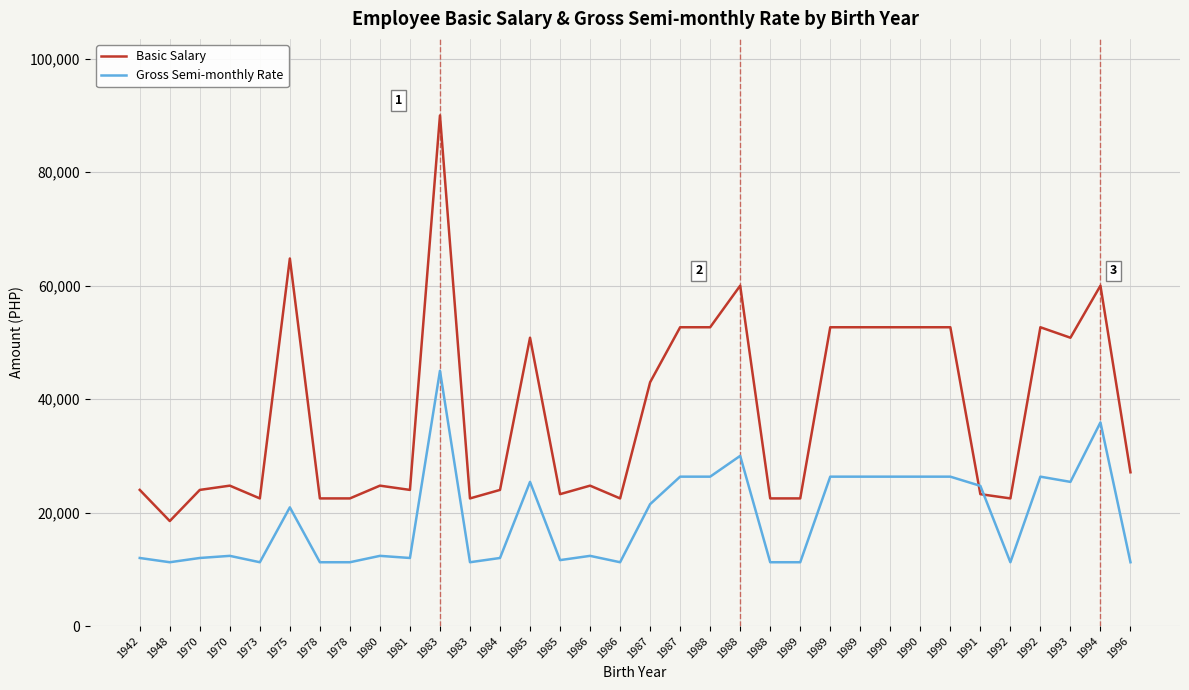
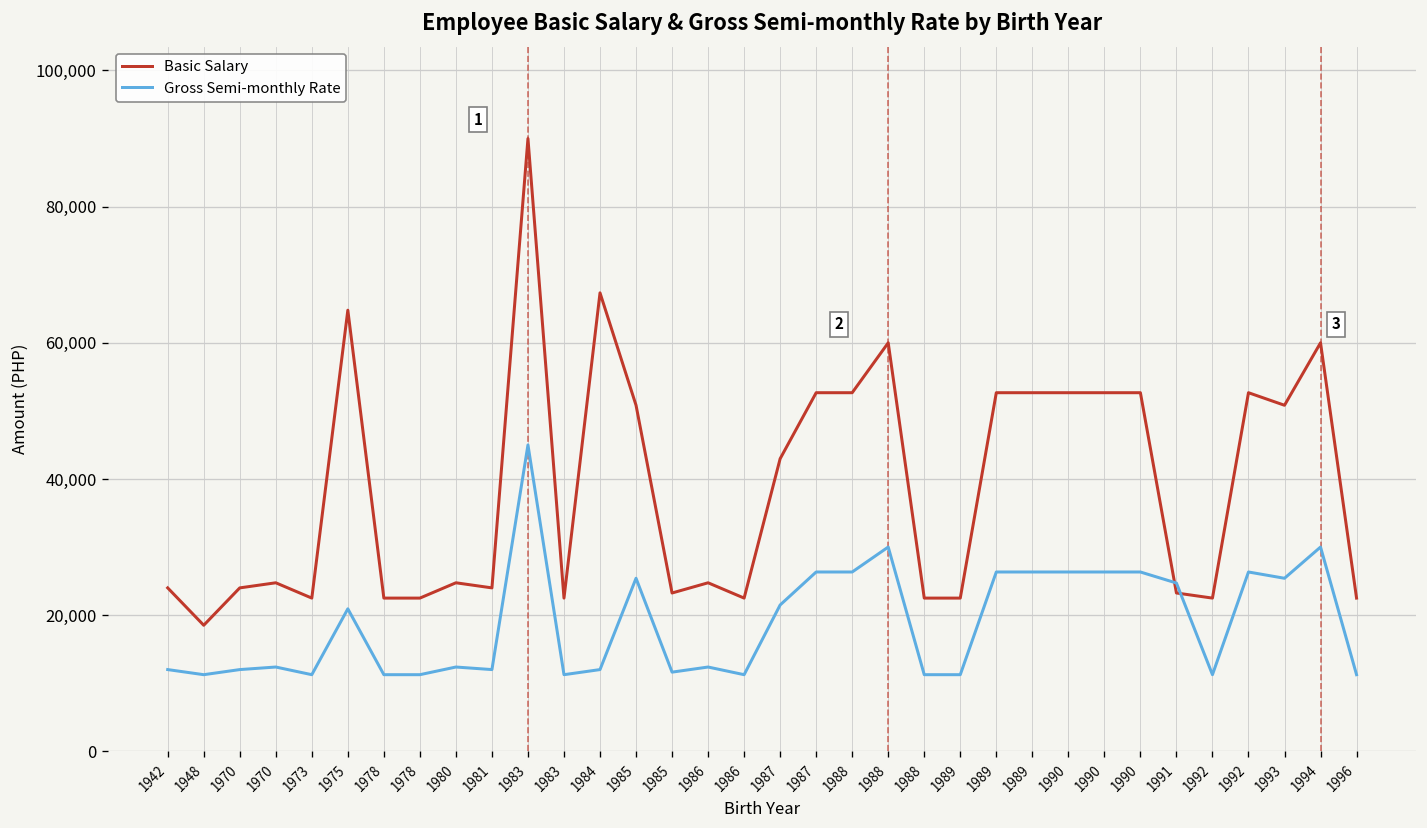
  {
    "Basic Salary": {
      "1942": "24,000",
      "1948": "19,000",
      "1973": "23,000",
      "1975": "65,000",
      "1980": "25,000",
      "1981": "24,000",
-     "1984": "24,000",
+     "1984": "67,000",
      "1991": "23,000",
      "1993": "51,000",
-     "1996": "27,000"
+     "1996": "23,000"
    },
    "Gross Semi-monthly Rate": {
      "1942": "12,000",
      "1948": "11,000",
      "1973": "11,000",
      "1975": "21,000",
      "1980": "12,000",
      "1981": "12,000",
      "1984": "12,000",
      "1991": "25,000",
      "1993": "25,000",
-     "1994": "36,000",
+     "1994": "30,000",
      "1996": "11,000"
    }
  }
